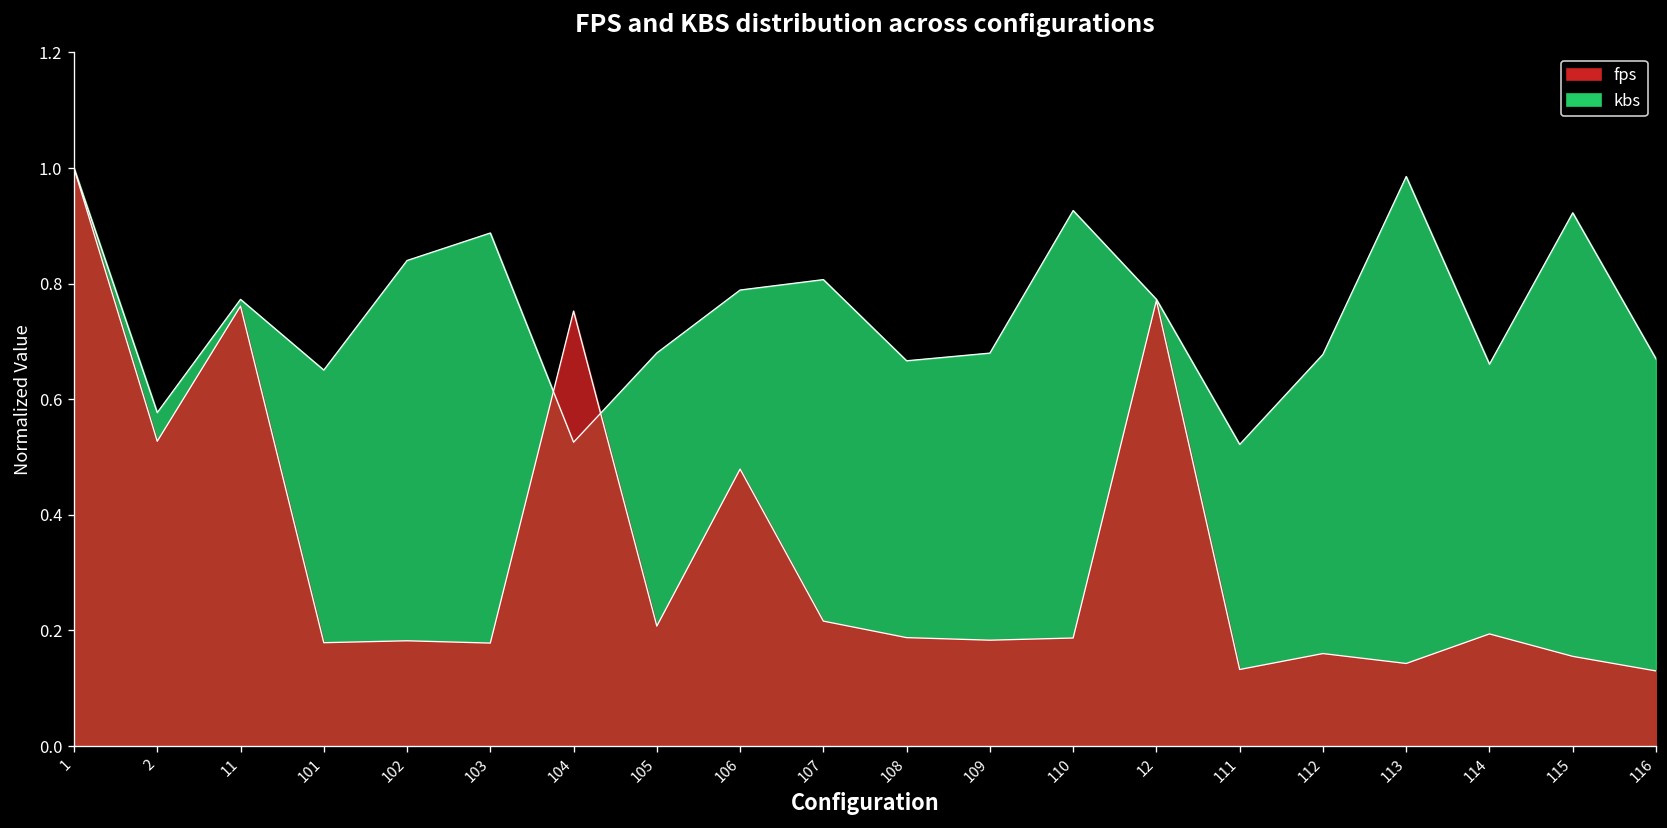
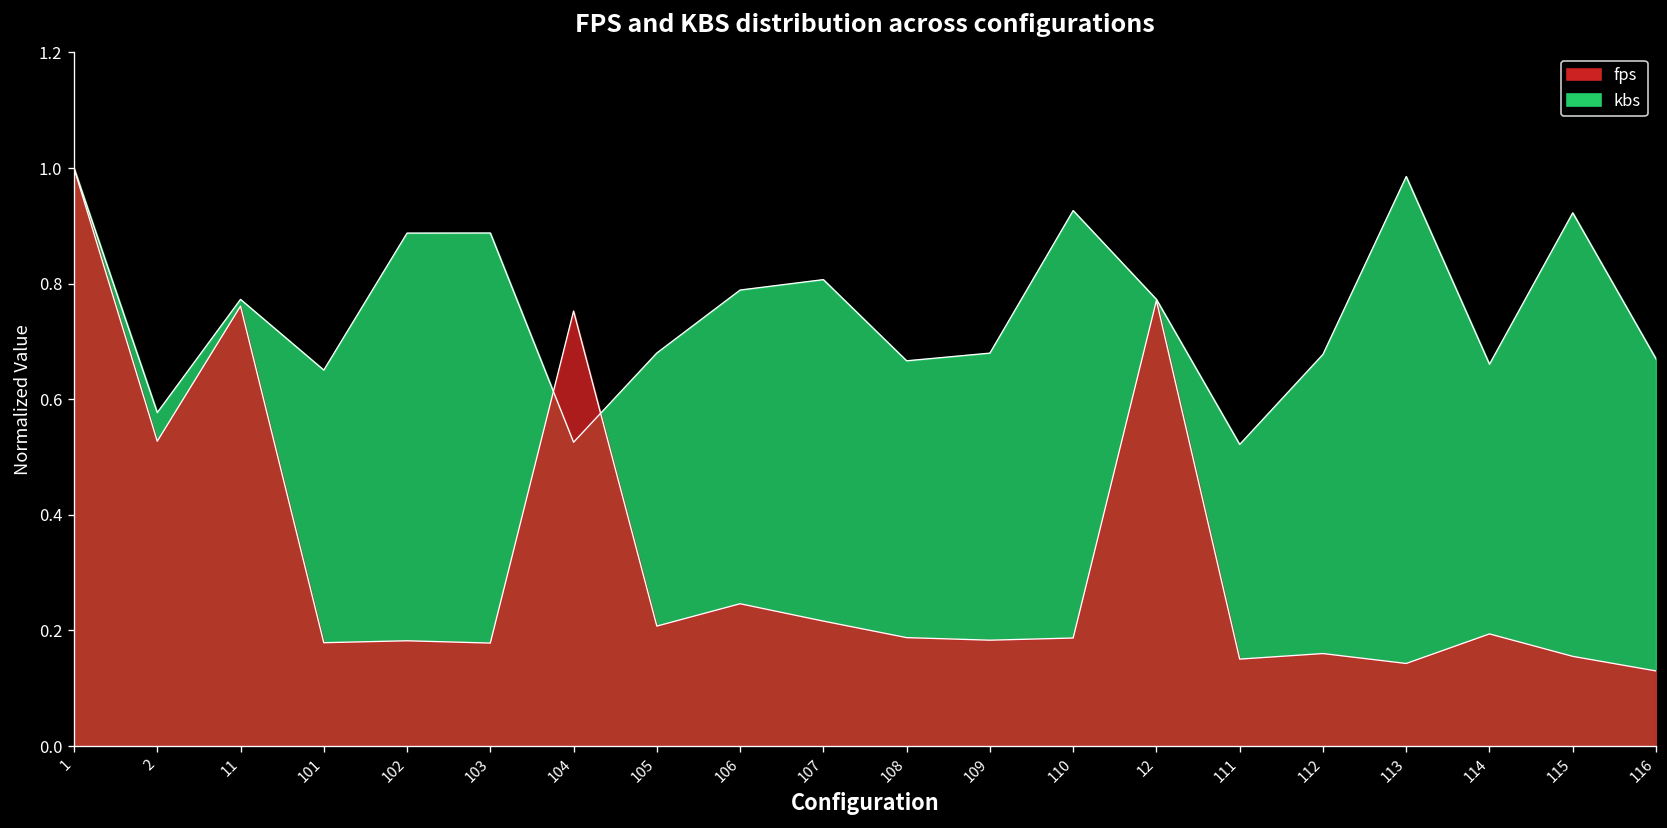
  {
    "kbs": {
      "2": 0.58,
      "11": 0.77,
      "101": 0.65,
-     "102": 0.84,
+     "102": 0.89,
      "103": 0.89,
      "104": 0.53,
      "105": 0.68,
      "106": 0.79,
      "107": 0.81,
      "108": 0.67,
      "109": 0.68,
      "110": 0.93,
      "111": 0.52,
      "112": 0.68,
      "113": 0.99,
      "114": 0.66,
      "115": 0.92,
      "116": 0.67
    },
    "fps": {
      "2": 0.53,
      "11": 0.76,
      "101": 0.18,
      "102": 0.18,
      "103": 0.18,
      "104": 0.75,
      "105": 0.21,
-     "106": 0.48,
+     "106": 0.25,
      "107": 0.22,
      "108": 0.19,
      "109": 0.18,
      "110": 0.19,
-     "111": 0.13,
+     "111": 0.15,
      "112": 0.16,
      "113": 0.14,
      "114": 0.19,
      "115": 0.16,
      "116": 0.13
    }
  }
